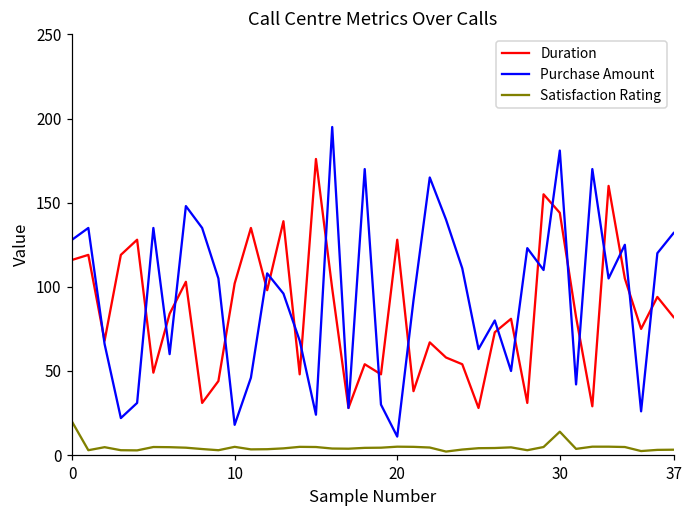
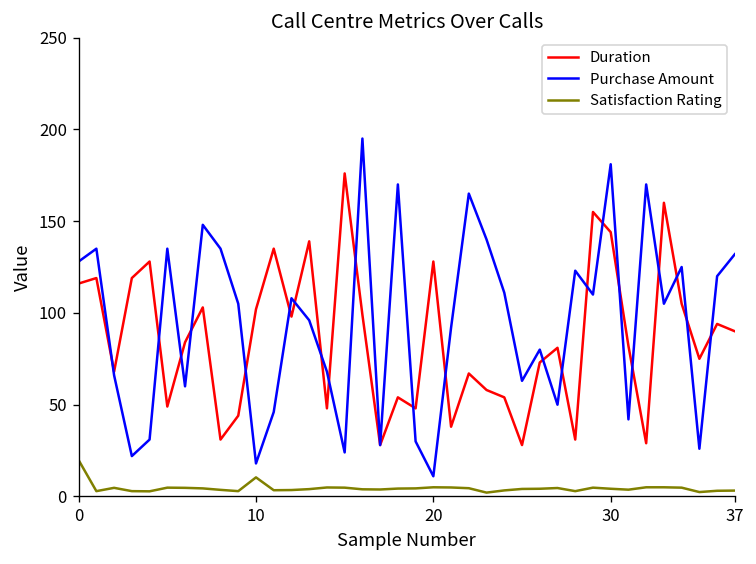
  {
    "Duration": {
      "0": 116,
      "10": 102,
      "20": 128,
      "30": 144,
-     "37": 82
+     "37": 90
    },
    "Purchase Amount": {
      "0": 128,
      "10": 18,
      "20": 11,
      "30": 181,
      "37": 132
    },
    "Satisfaction Rating": {
      "0": 20,
-     "10": 5,
+     "10": 10,
      "20": 5,
-     "30": 14,
+     "30": 4,
      "37": 3
    }
  }
